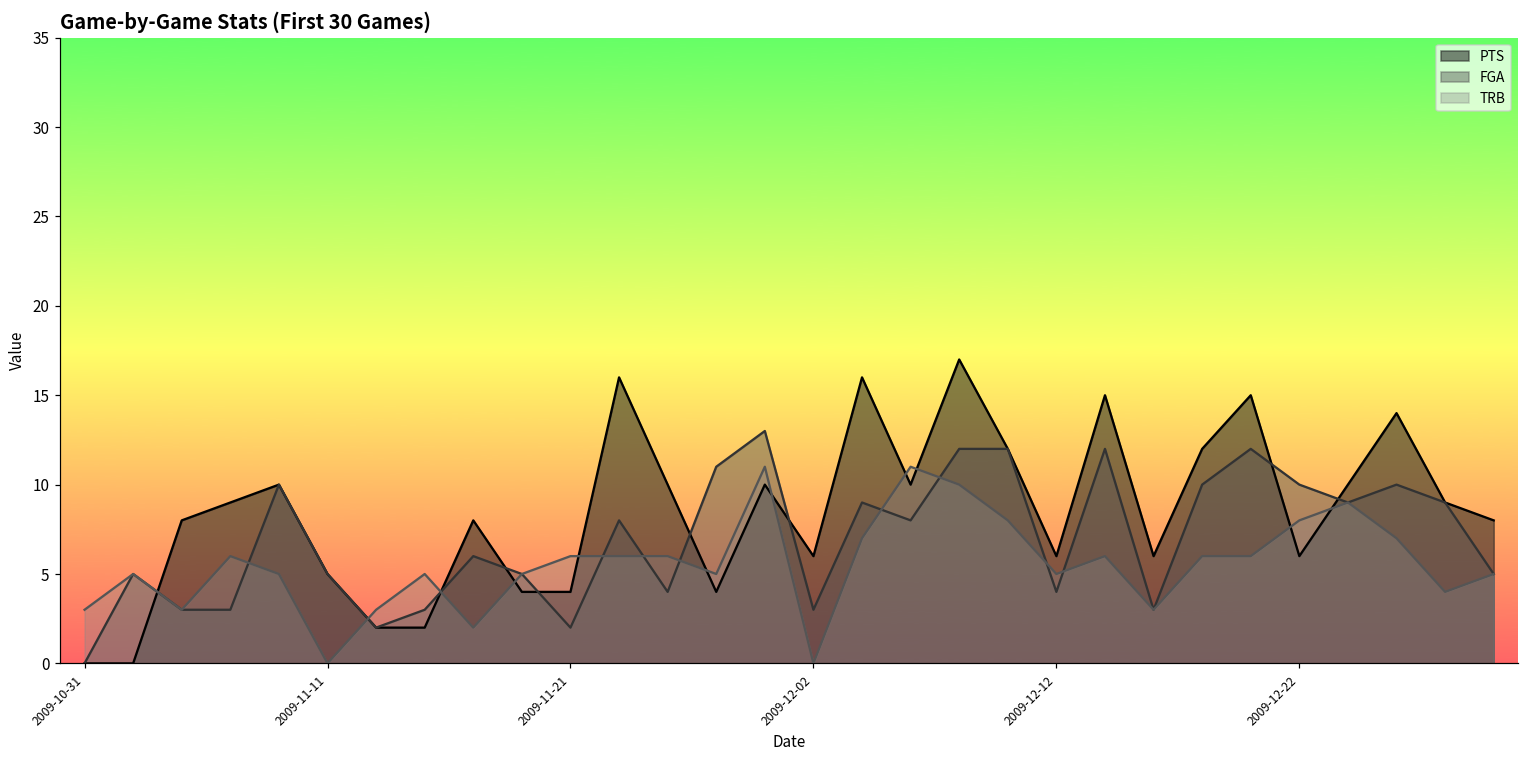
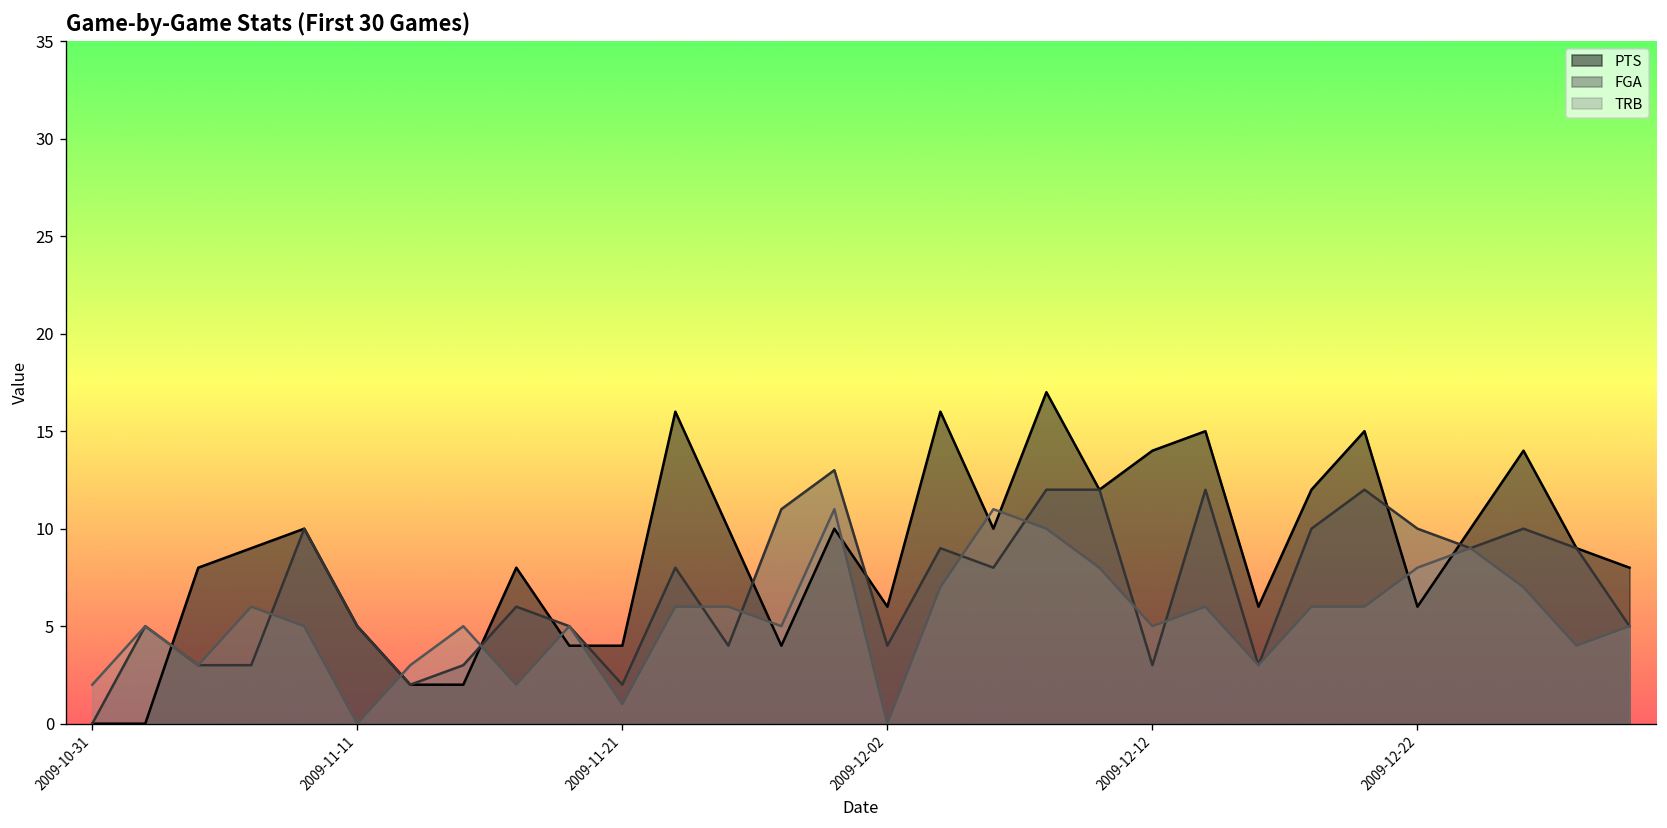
  {
    "PTS": {
      "2009-11-21": 4,
      "2009-12-02": 6,
-     "2009-12-12": 6,
+     "2009-12-12": 14,
      "2009-12-22": 6
    },
    "FGA": {
      "2009-11-21": 2,
-     "2009-12-02": 3,
-     "2009-12-12": 4,
+     "2009-12-02": 4,
+     "2009-12-12": 3,
      "2009-12-22": 10
    },
    "TRB": {
-     "2009-10-31": 3,
+     "2009-10-31": 2,
      "2009-11-11": 0,
-     "2009-11-21": 6,
+     "2009-11-21": 1,
      "2009-12-02": 0,
      "2009-12-12": 5,
      "2009-12-22": 8
    }
  }
